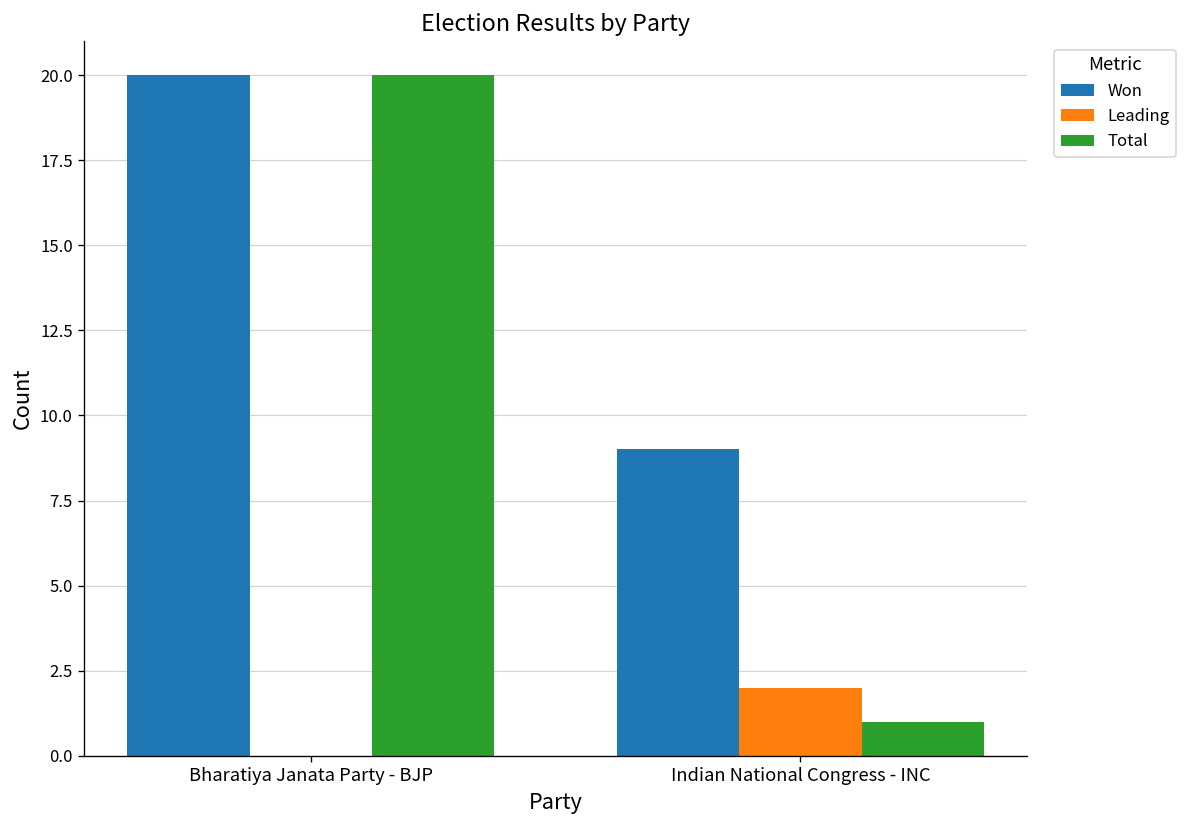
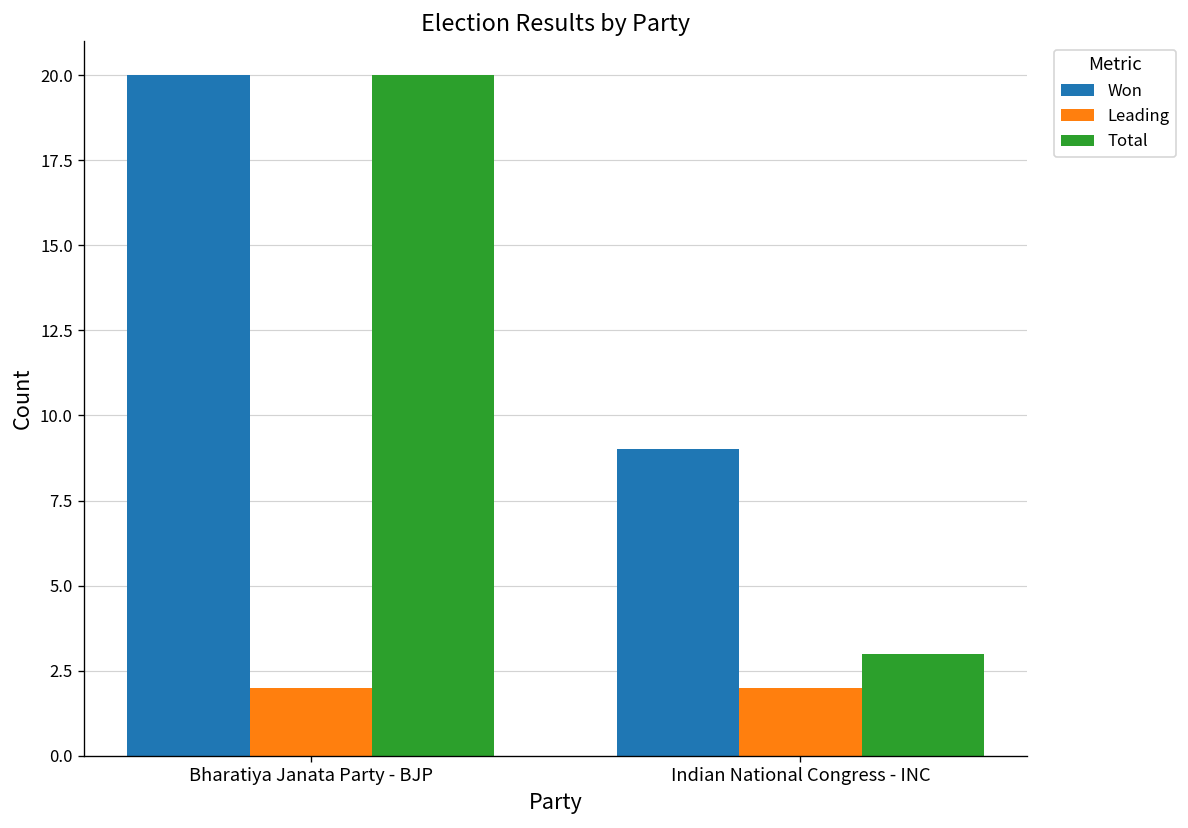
  {
    "Won": {
      "Bharatiya Janata Party - BJP": 20,
      "Indian National Congress - INC": 9
    },
    "Leading": {
-     "Bharatiya Janata Party - BJP": 0,
+     "Bharatiya Janata Party - BJP": 2,
      "Indian National Congress - INC": 2
    },
    "Total": {
      "Bharatiya Janata Party - BJP": 20,
-     "Indian National Congress - INC": 1
+     "Indian National Congress - INC": 3
    }
  }
